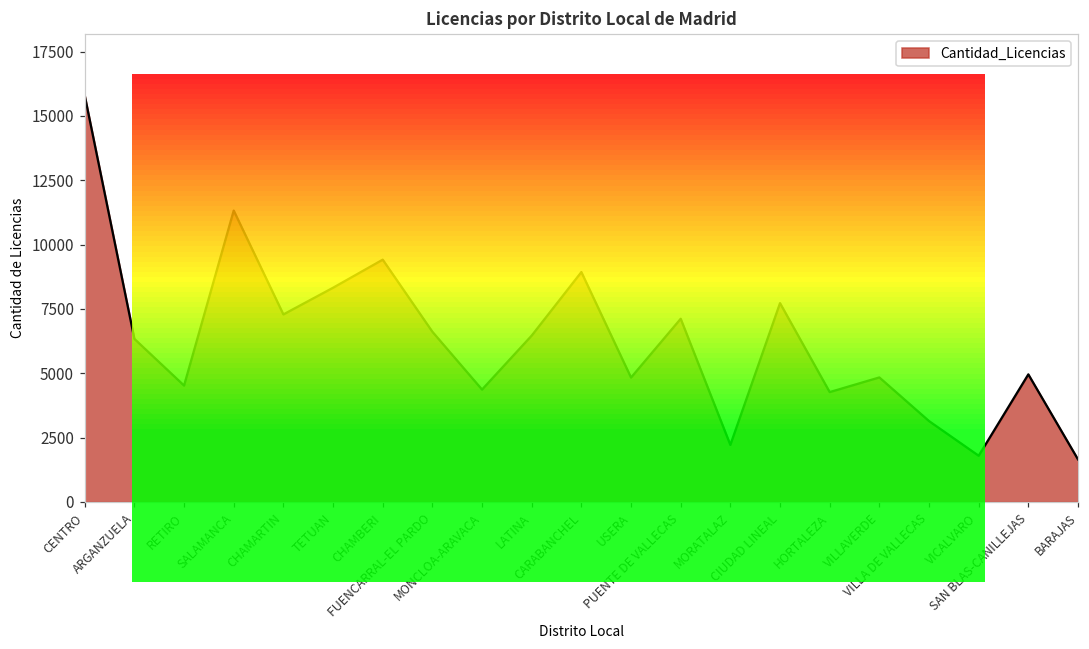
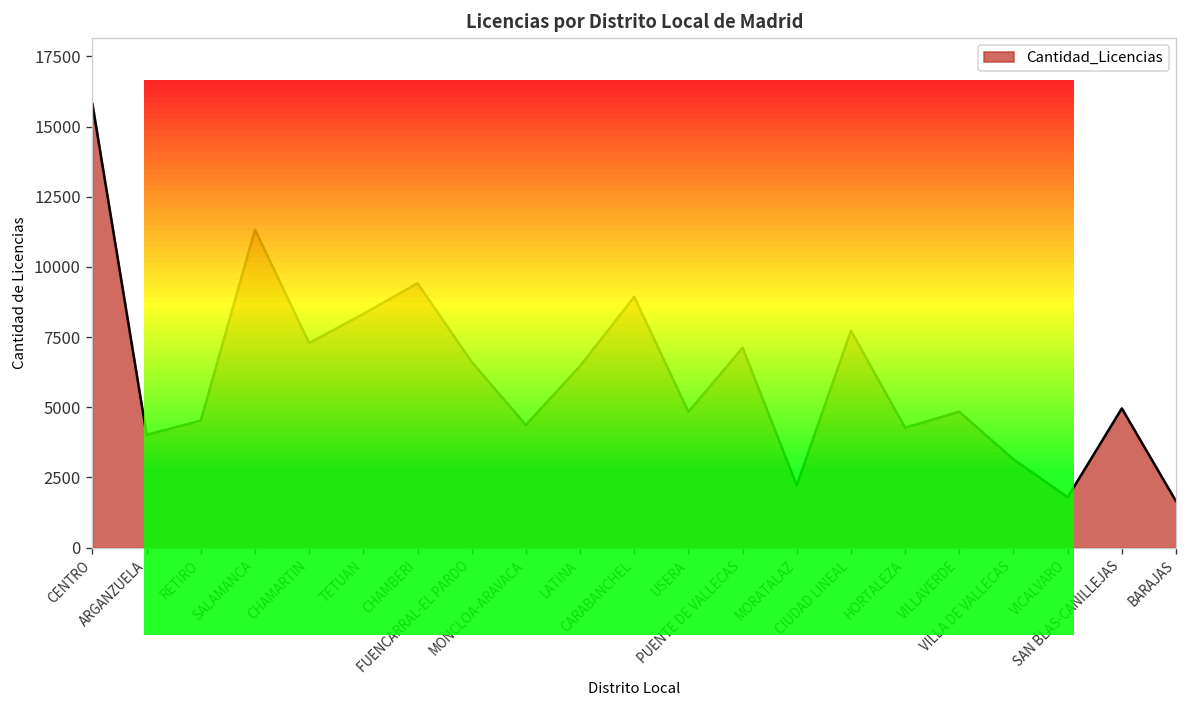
  {
    "CENTRO": 15800,
-   "ARGANZUELA": 6300,
+   "ARGANZUELA": 4000,
    "BARAJAS": 1700
  }
